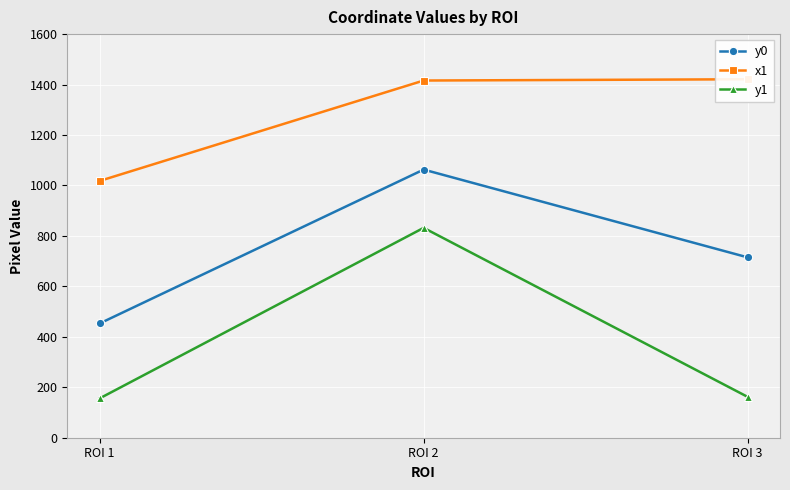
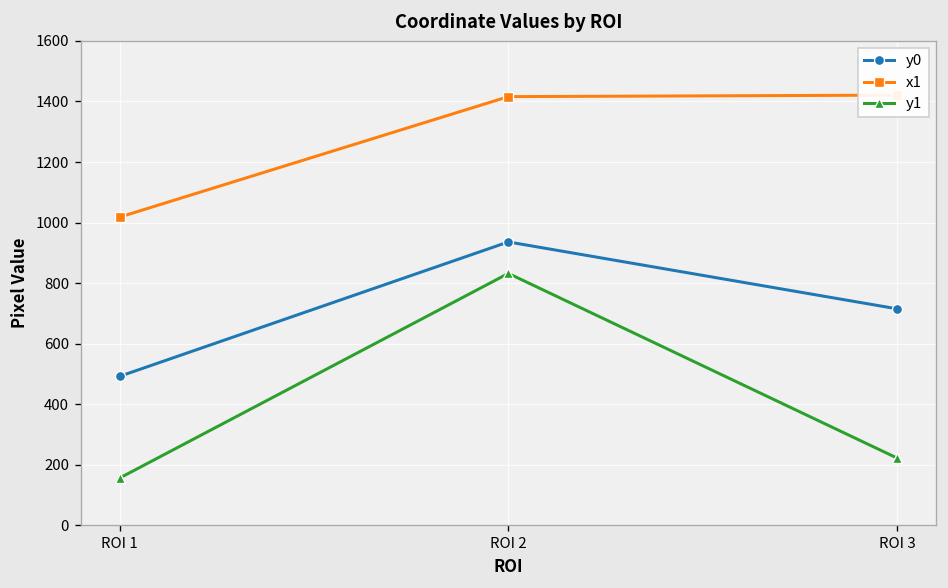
  {
    "y0": {
-     "ROI 1": 450,
-     "ROI 2": 1060,
+     "ROI 1": 490,
+     "ROI 2": 940,
      "ROI 3": 720
    },
    "x1": {
      "ROI 1": 1020,
      "ROI 2": 1420
    },
    "y1": {
      "ROI 1": 160,
      "ROI 2": 830,
-     "ROI 3": 160
+     "ROI 3": 220
    }
  }
